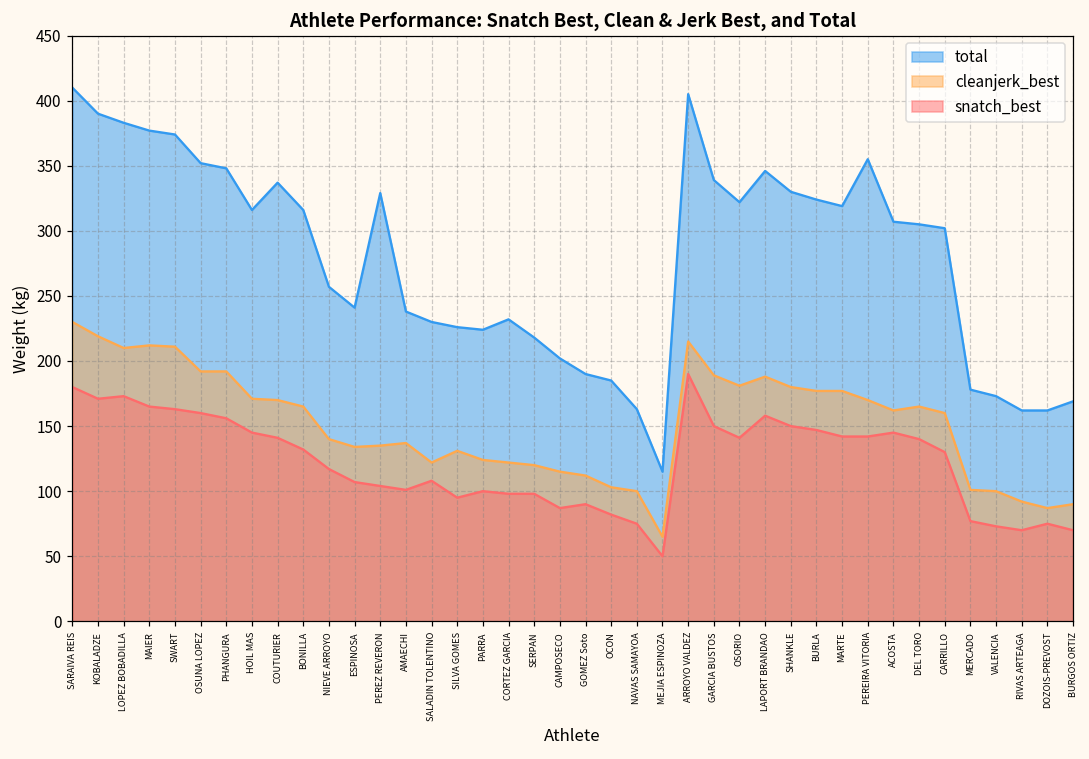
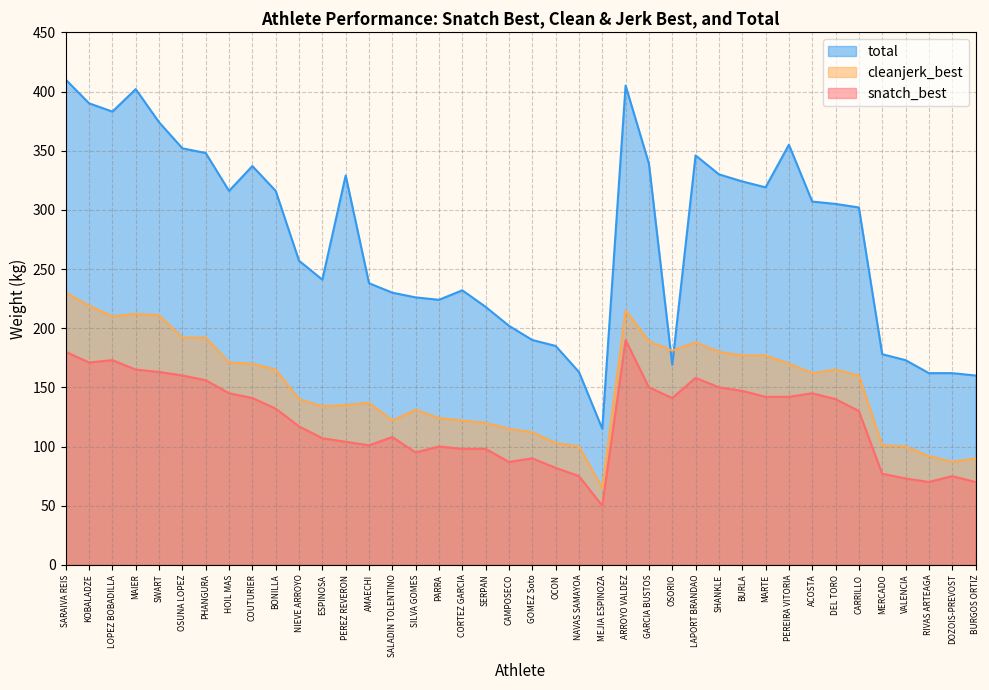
  {
    "total": {
      "SARAIVA REIS": 410,
      "KOBALADZE": 390,
      "LOPEZ BOBADILLA": 383,
-     "MAIER": 377,
+     "MAIER": 402,
      "SWART": 374,
      "OSUNA LOPEZ": 352,
      "PHANGURA": 348,
      "HOIL MAS": 316,
      "COUTURIER": 337,
      "BONILLA": 316,
      "NIEVE ARROYO": 257,
      "ESPINOSA": 241,
      "PEREZ REVERON": 329,
      "AMAECHI": 238,
      "SALADIN TOLENTINO": 230,
      "SILVA GOMES": 226,
      "PARRA": 224,
      "CORTEZ GARCIA": 232,
      "SERPAN": 218,
      "CAMPOSECO": 202,
      "GOMEZ Soto": 190,
      "OCON": 185,
      "NAVAS SAMAYOA": 163,
      "MEJIA ESPINOZA": 115,
      "ARROYO VALDEZ": 405,
      "GARCIA BUSTOS": 339,
-     "OSORIO": 322,
+     "OSORIO": 169,
      "LAPORT BRANDAO": 346,
      "SHANKLE": 330,
      "BURLA": 324,
      "MARTE": 319,
      "PEREIRA VITORIA": 355,
      "ACOSTA": 307,
      "DEL TORO": 305,
      "CARRILLO": 302,
      "MERCADO": 178,
      "VALENCIA": 173,
      "RIVAS ARTEAGA": 162,
      "DOZOIS-PREVOST": 162,
-     "BURGOS ORTIZ": 169
+     "BURGOS ORTIZ": 160
    }
  }
